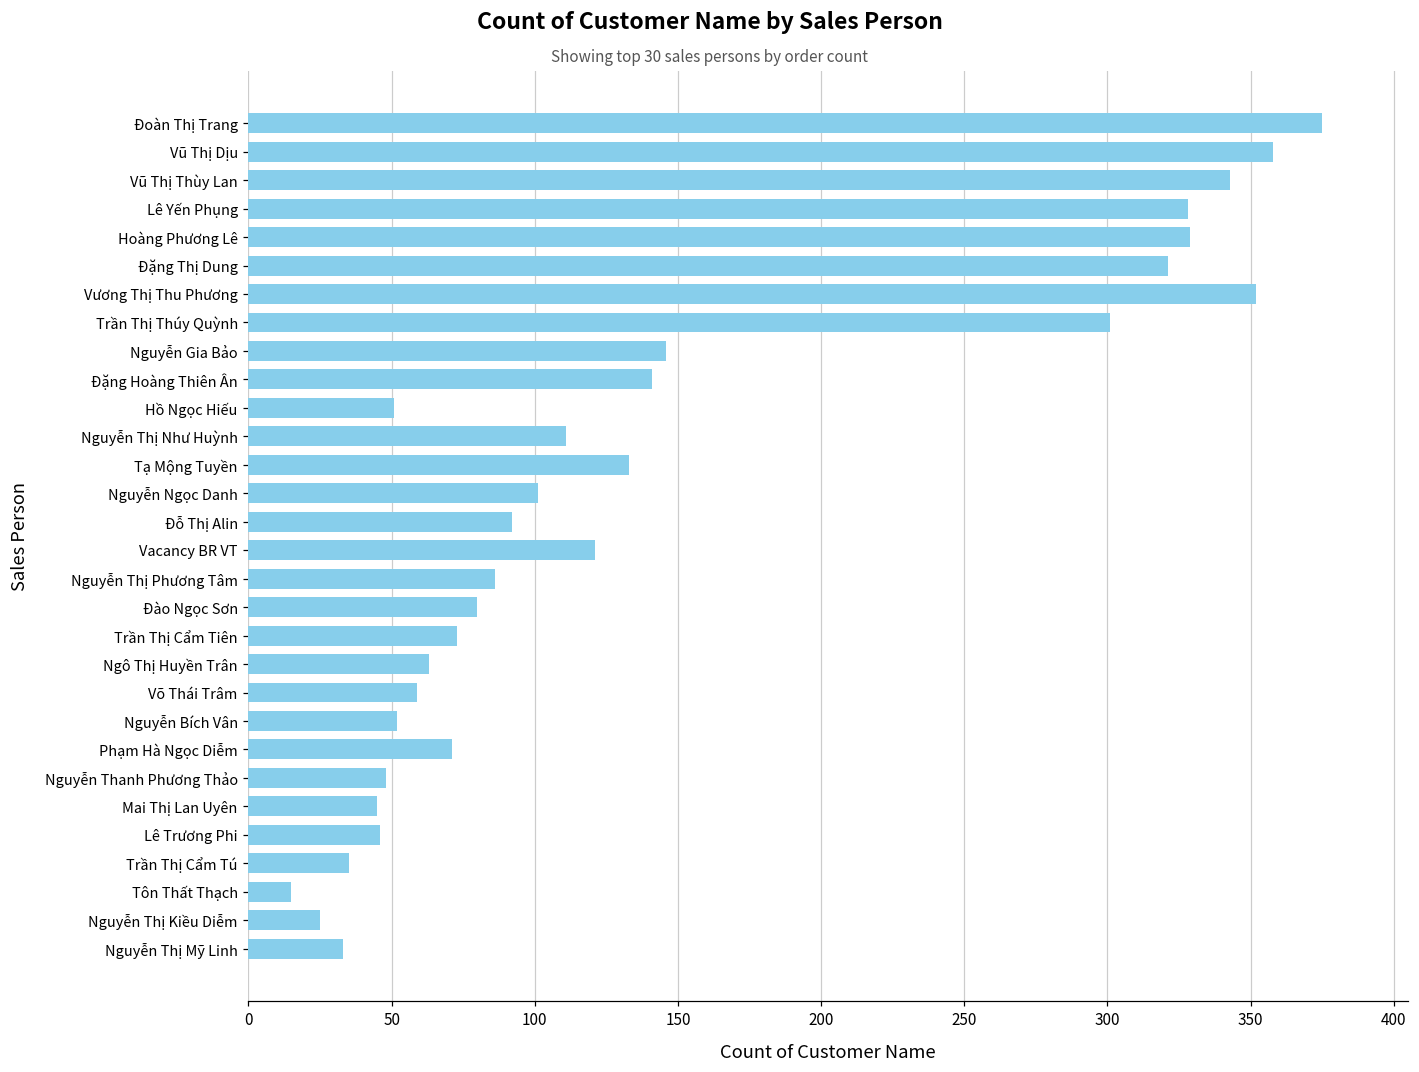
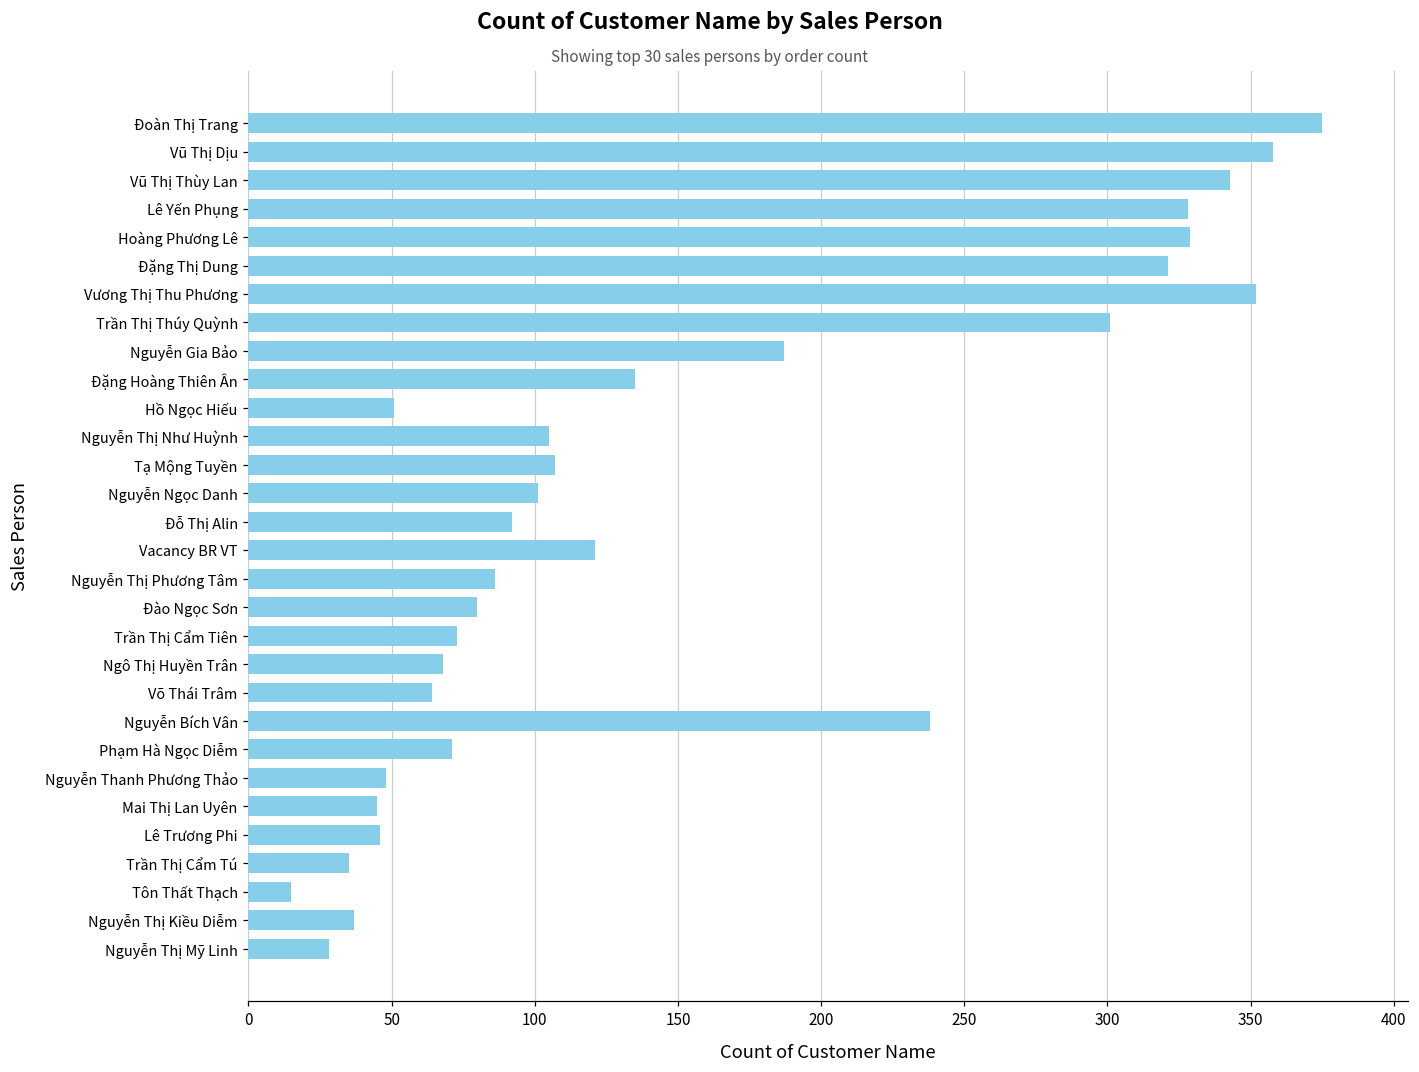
  {
    "Đoàn Thị Trang": 375,
    "Vũ Thị Dịu": 358,
    "Vũ Thị Thùy Lan": 343,
    "Lê Yến Phụng": 328,
    "Hoàng Phương Lê": 329,
    "Đặng Thị Dung": 321,
    "Vương Thị Thu Phương": 352,
    "Trần Thị Thúy Quỳnh": 301,
-   "Nguyễn Gia Bảo": 146,
-   "Đặng Hoàng Thiên Ân": 141,
+   "Nguyễn Gia Bảo": 187,
+   "Đặng Hoàng Thiên Ân": 135,
    "Hồ Ngọc Hiếu": 51,
-   "Nguyễn Thị Như Huỳnh": 111,
-   "Tạ Mộng Tuyền": 133,
+   "Nguyễn Thị Như Huỳnh": 105,
+   "Tạ Mộng Tuyền": 107,
    "Nguyễn Ngọc Danh": 101,
    "Đỗ Thị Alin": 92,
    "Vacancy BR VT": 121,
    "Nguyễn Thị Phương Tâm": 86,
    "Đào Ngọc Sơn": 80,
    "Trần Thị Cẩm Tiên": 73,
-   "Ngô Thị Huyền Trân": 63,
-   "Võ Thái Trâm": 59,
-   "Nguyễn Bích Vân": 52,
+   "Ngô Thị Huyền Trân": 68,
+   "Võ Thái Trâm": 64,
+   "Nguyễn Bích Vân": 238,
    "Phạm Hà Ngọc Diễm": 71,
    "Nguyễn Thanh Phương Thảo": 48,
    "Mai Thị Lan Uyên": 45,
    "Lê Trương Phi": 46,
    "Trần Thị Cẩm Tú": 35,
    "Tôn Thất Thạch": 15,
-   "Nguyễn Thị Kiều Diễm": 25,
-   "Nguyễn Thị Mỹ Linh": 33
+   "Nguyễn Thị Kiều Diễm": 37,
+   "Nguyễn Thị Mỹ Linh": 28
  }
